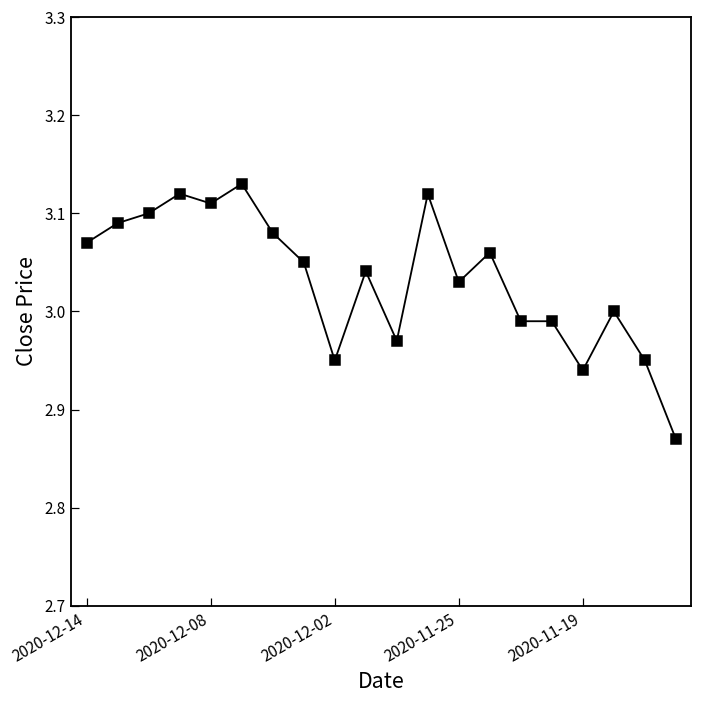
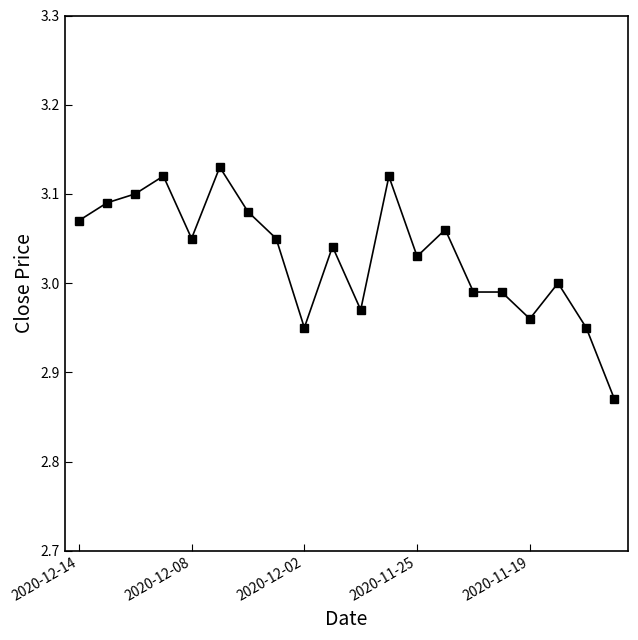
  {
    "2020-12-14": 3.07,
-   "2020-12-08": 3.11,
+   "2020-12-08": 3.05,
    "2020-12-02": 2.95,
    "2020-11-25": 3.03,
-   "2020-11-19": 2.94
+   "2020-11-19": 2.96
  }
